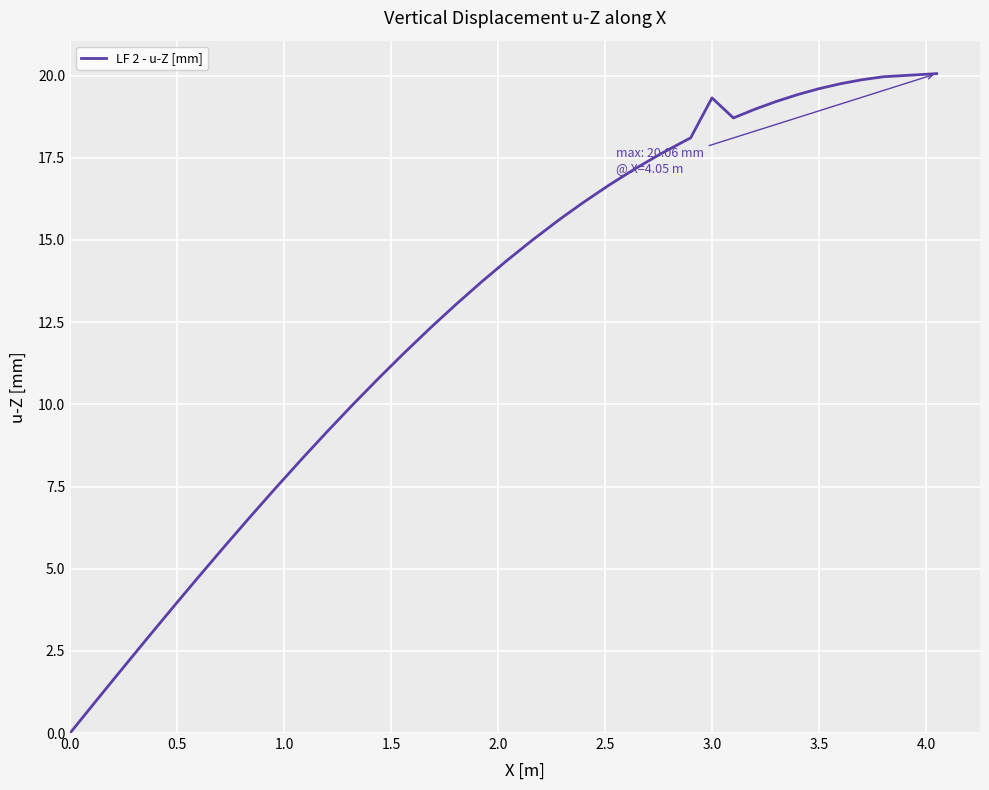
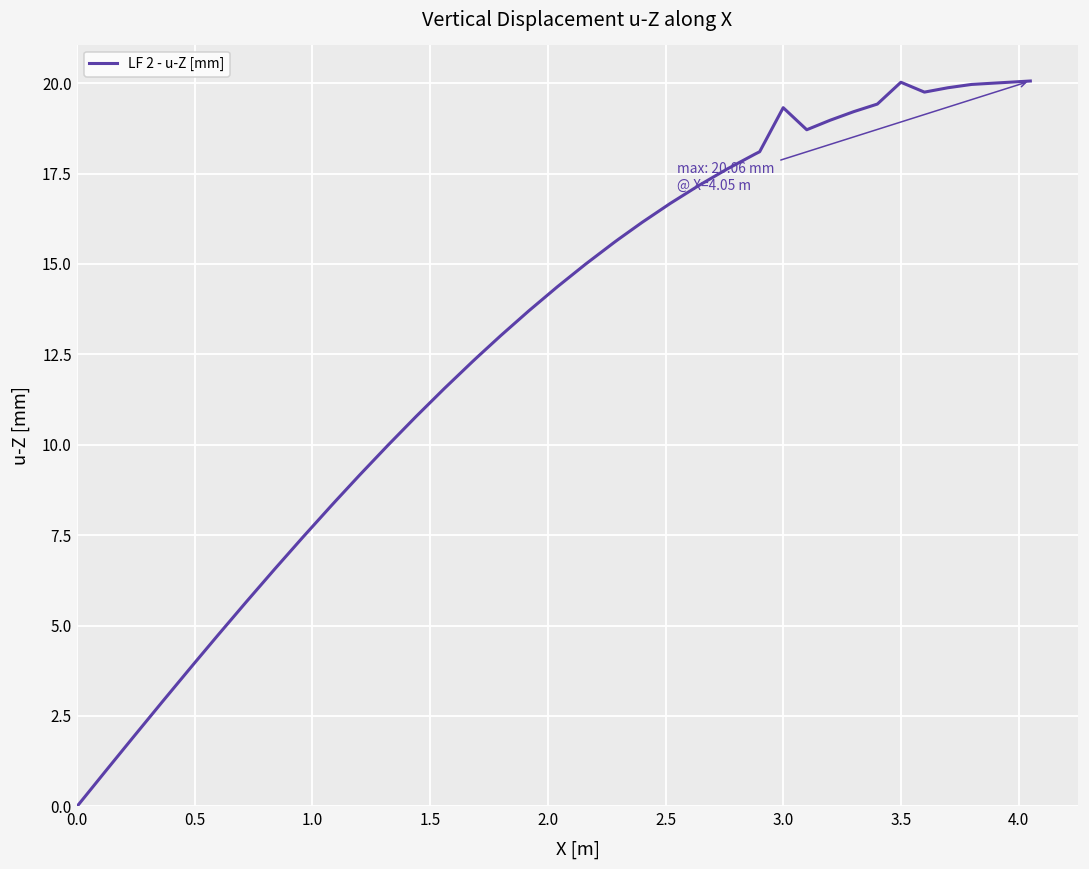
  {
    "0.0": 0.0,
    "0.5": 4.0,
-   "3.5": 19.6
+   "3.5": 20.0
  }
